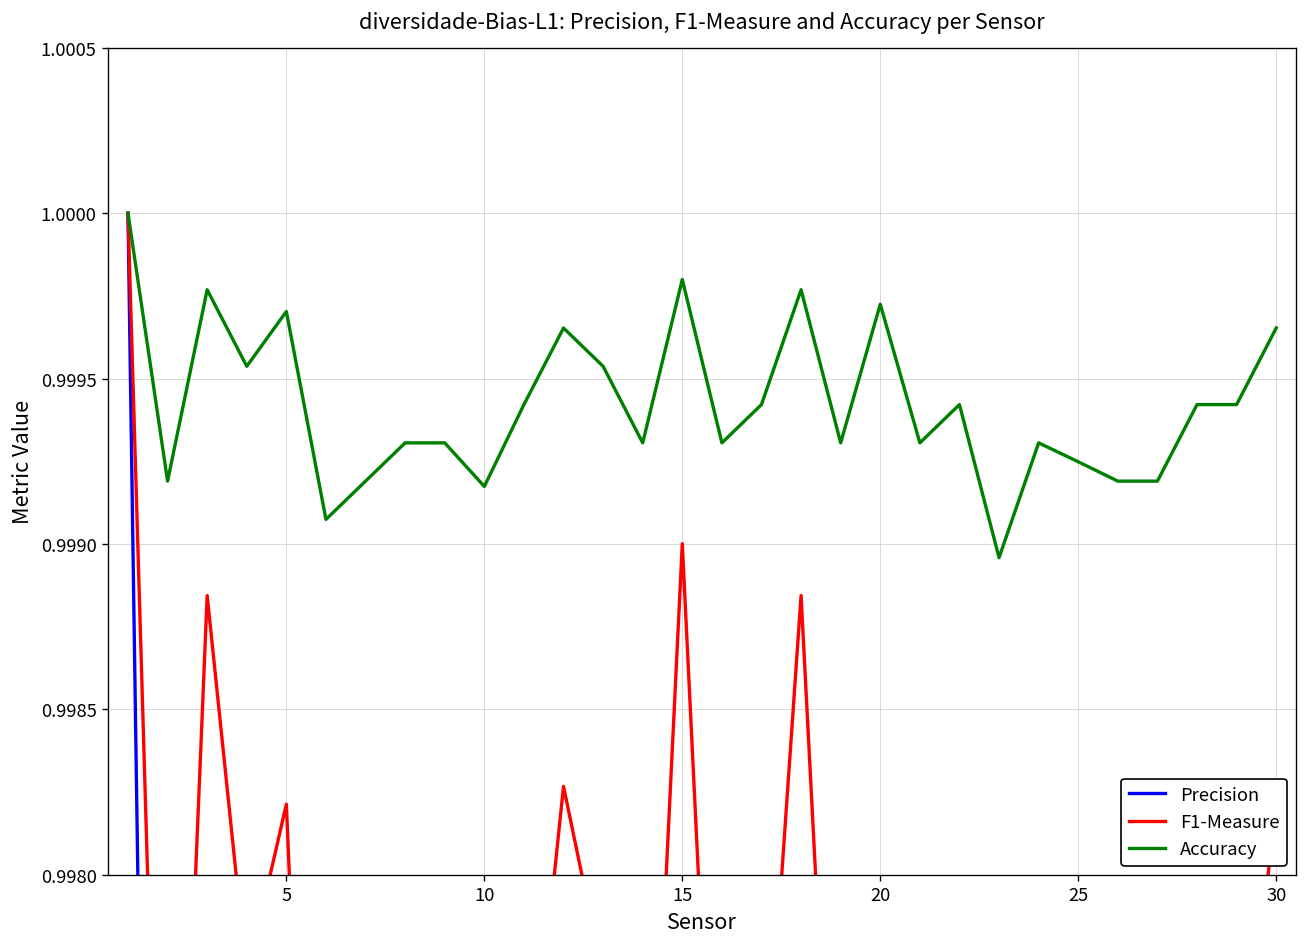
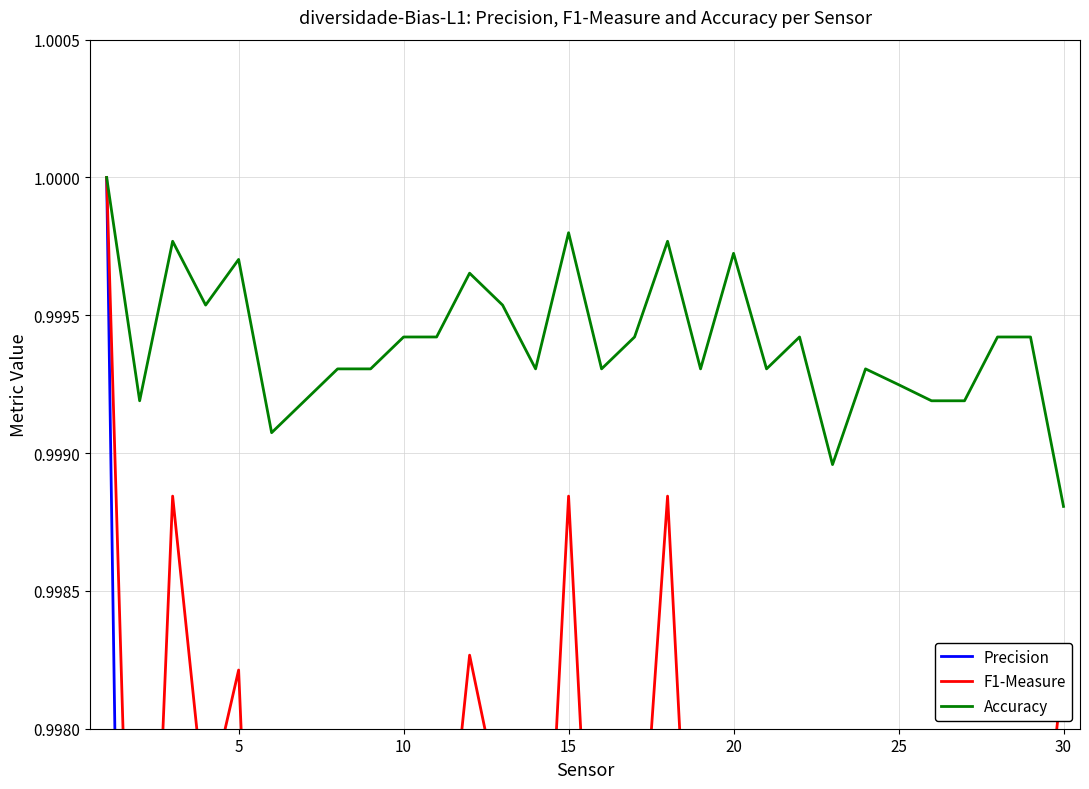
  {
    "F1-Measure": {
      "5": 0.99821,
-     "15": 0.99900
+     "15": 0.99884
    },
    "Accuracy": {
      "5": 0.99970,
-     "10": 0.99917,
+     "10": 0.99942,
      "15": 0.99980,
      "20": 0.99972,
      "25": 0.99925,
-     "30": 0.99965
+     "30": 0.99881
    }
  }
